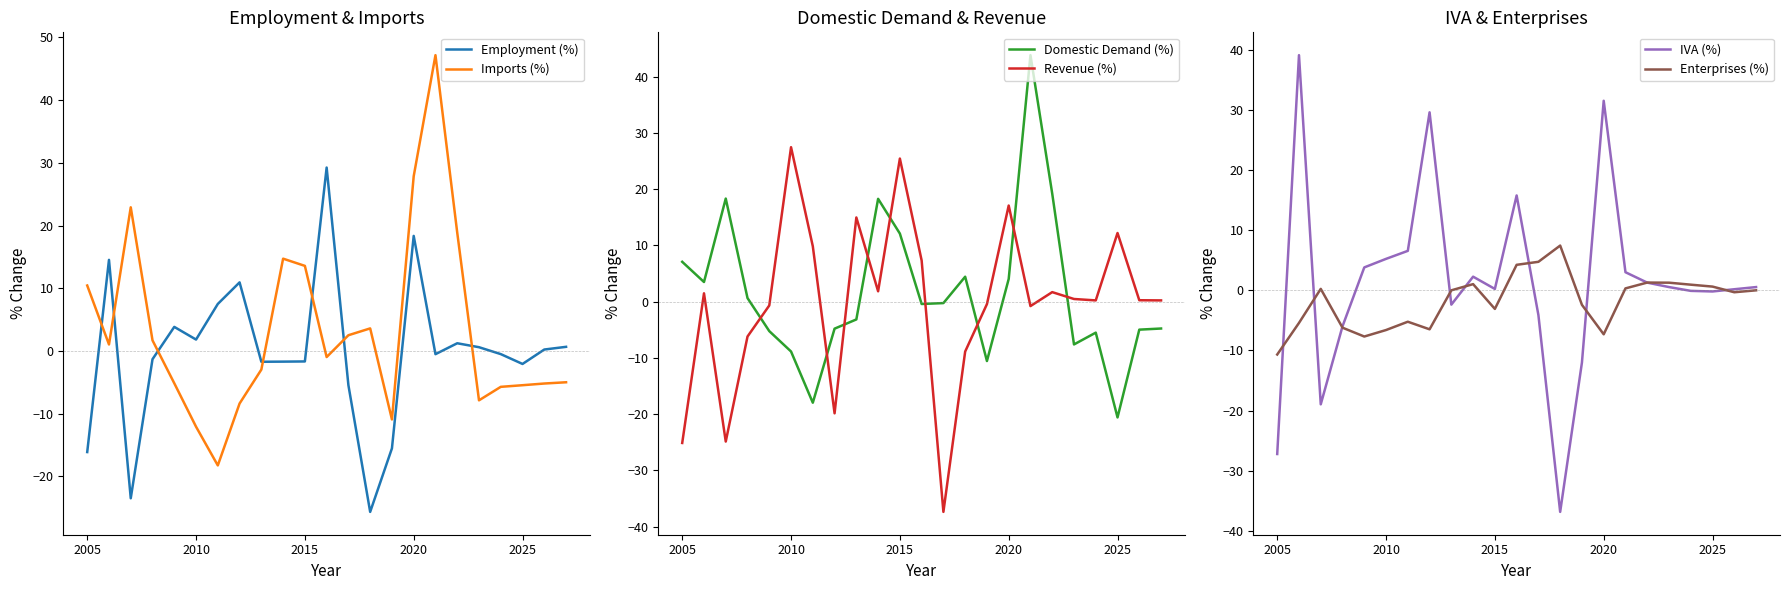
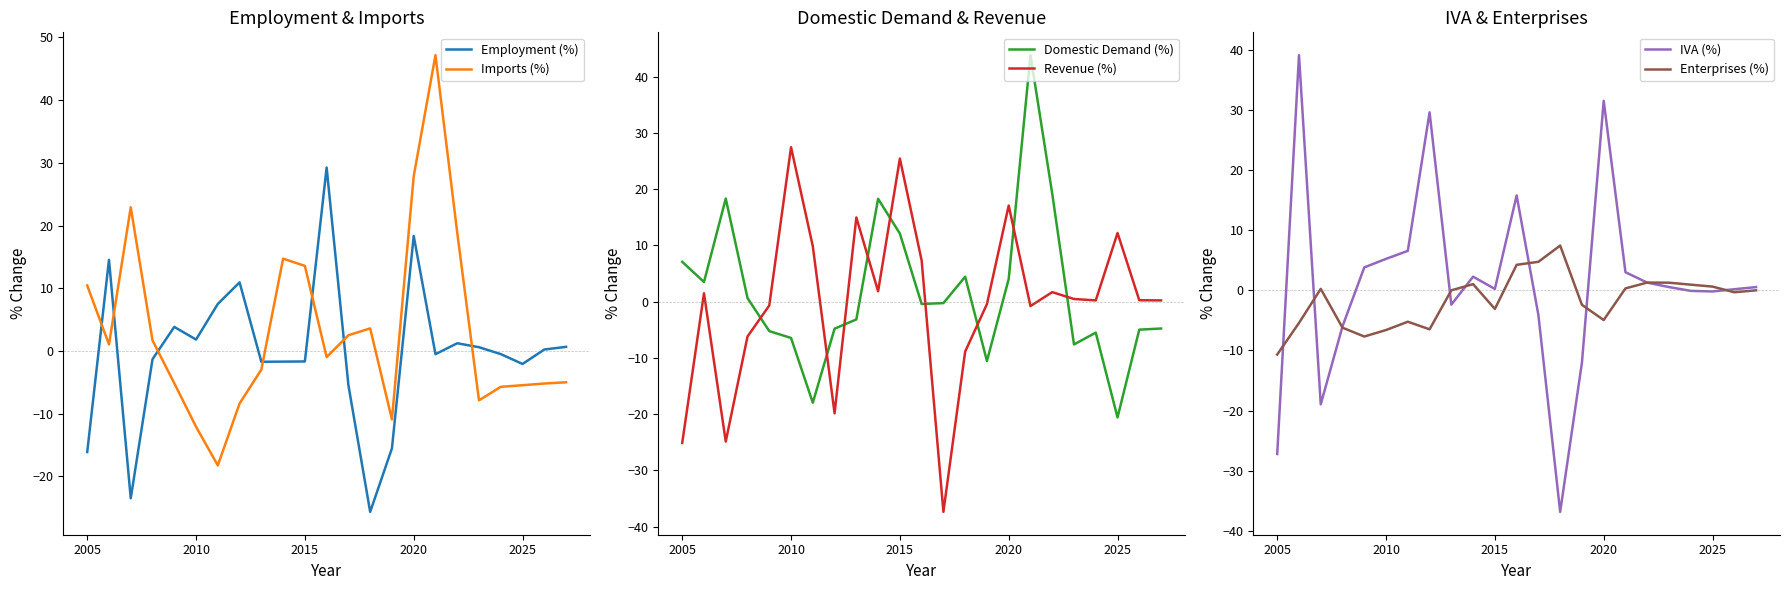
  {
    "Employment & Imports": {
      "Employment (%)": {
        "2005": -16,
        "2010": 2,
        "2015": -2,
        "2020": 18,
        "2025": -2
      },
      "Imports (%)": {
        "2005": 10,
        "2010": -12,
        "2015": 14,
        "2020": 28,
        "2025": -5
      }
    },
    "Domestic Demand & Revenue": {
      "Domestic Demand (%)": {
        "2005": 7,
-       "2010": -9,
+       "2010": -6,
        "2015": 12,
        "2020": 4,
        "2025": -21
      },
      "Revenue (%)": {
        "2005": -25,
        "2010": 27,
        "2015": 25,
        "2020": 17,
        "2025": 12
      }
    },
    "IVA & Enterprises": {
      "IVA (%)": {
        "2005": -27,
        "2010": 5,
        "2015": 0,
        "2020": 32,
        "2025": 0
      },
      "Enterprises (%)": {
        "2005": -11,
        "2010": -7,
        "2015": -3,
-       "2020": -7,
+       "2020": -5,
        "2025": 1
      }
    }
  }
